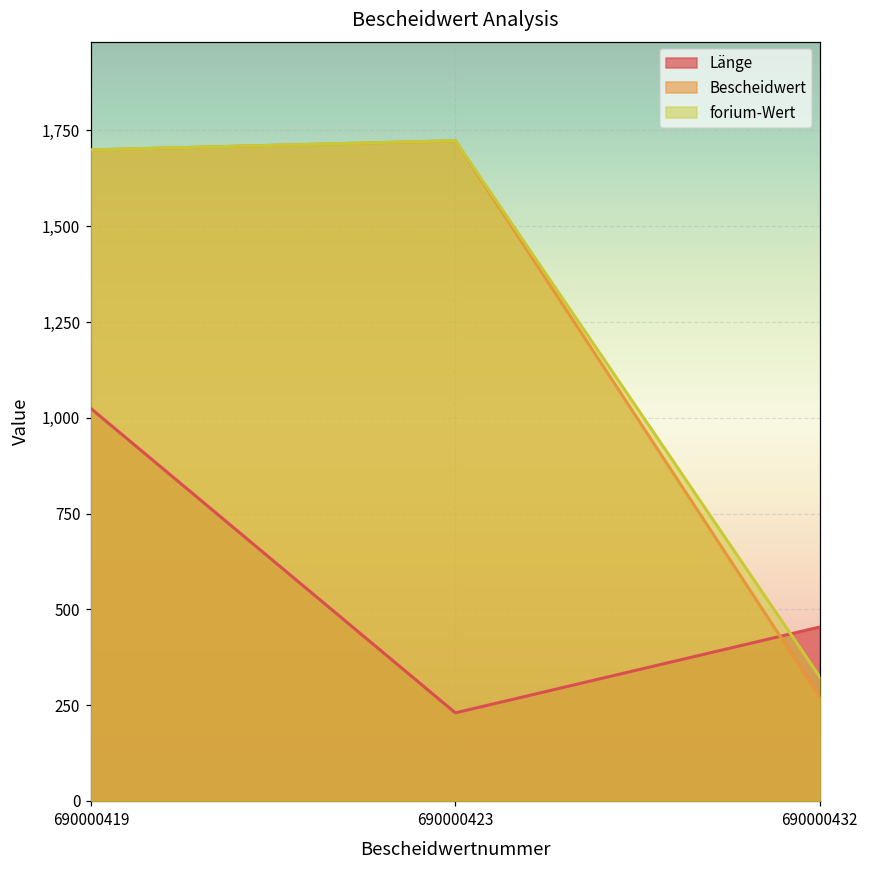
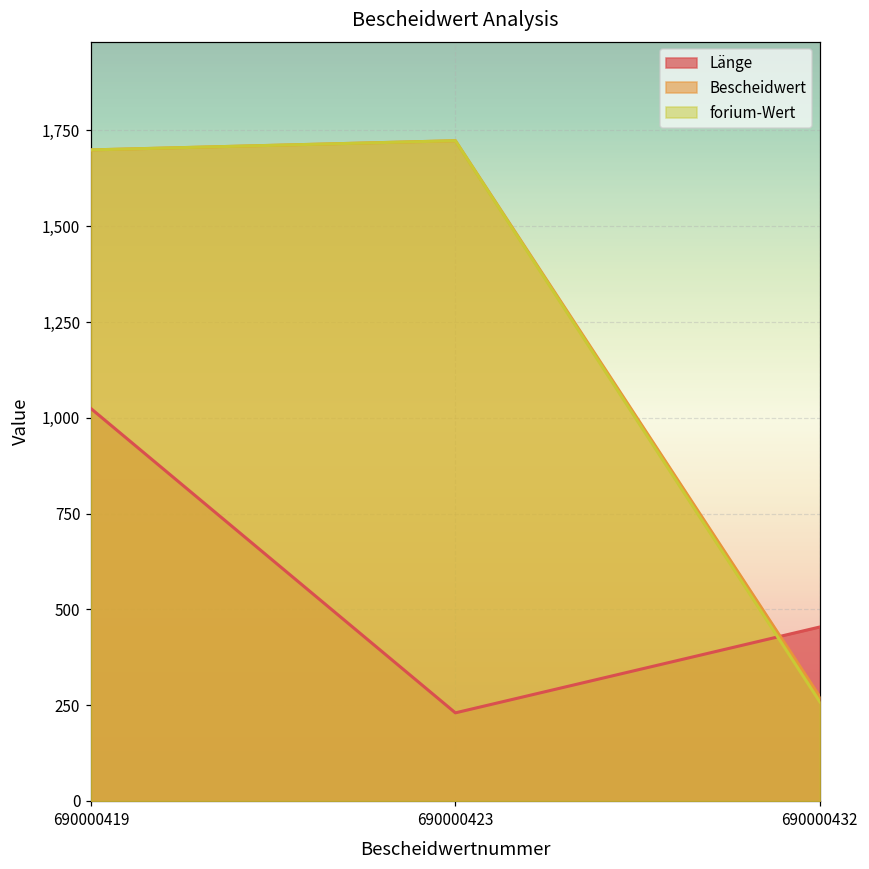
  {
    "Länge": {
      "690000419": "1,020",
      "690000423": "230",
      "690000432": "450"
    },
    "Bescheidwert": {
      "690000432": "270"
    },
    "forium-Wert": {
-     "690000432": "320"
+     "690000432": "260"
    }
  }
